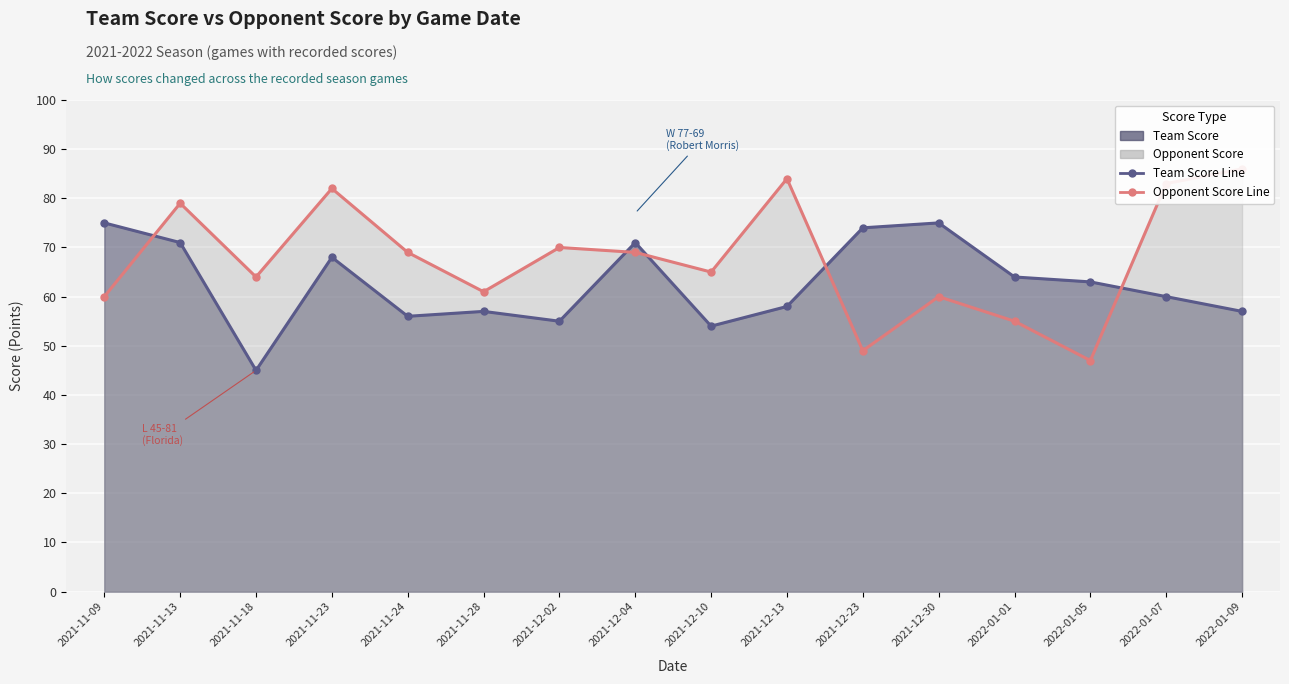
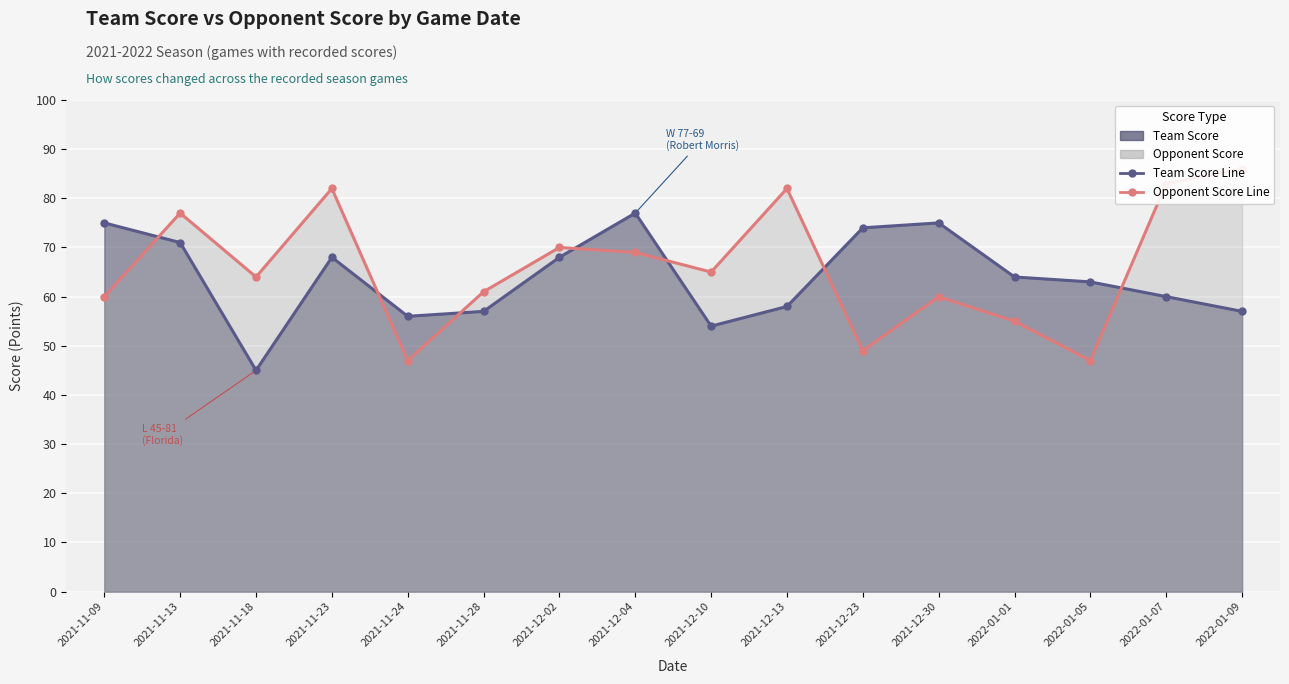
  {
    "Team Score": {
      "2021-11-09": 75,
      "2021-11-13": 71,
      "2021-11-23": 68,
      "2021-11-24": 56,
      "2021-11-28": 57,
-     "2021-12-02": 55,
-     "2021-12-04": 71,
+     "2021-12-02": 68,
+     "2021-12-04": 77,
      "2021-12-10": 54,
      "2021-12-13": 58,
      "2021-12-23": 74,
      "2021-12-30": 75,
      "2022-01-01": 64,
      "2022-01-05": 63,
      "2022-01-07": 60,
      "2022-01-09": 57
    },
    "Opponent Score": {
      "2021-11-09": 60,
-     "2021-11-13": 79,
+     "2021-11-13": 77,
      "2021-11-18": 64,
      "2021-11-23": 82,
-     "2021-11-24": 69,
+     "2021-11-24": 47,
      "2021-11-28": 61,
      "2021-12-02": 70,
      "2021-12-04": 69,
      "2021-12-10": 65,
-     "2021-12-13": 84,
+     "2021-12-13": 82,
      "2021-12-23": 49,
      "2021-12-30": 60,
      "2022-01-01": 55,
      "2022-01-05": 47
    }
  }
